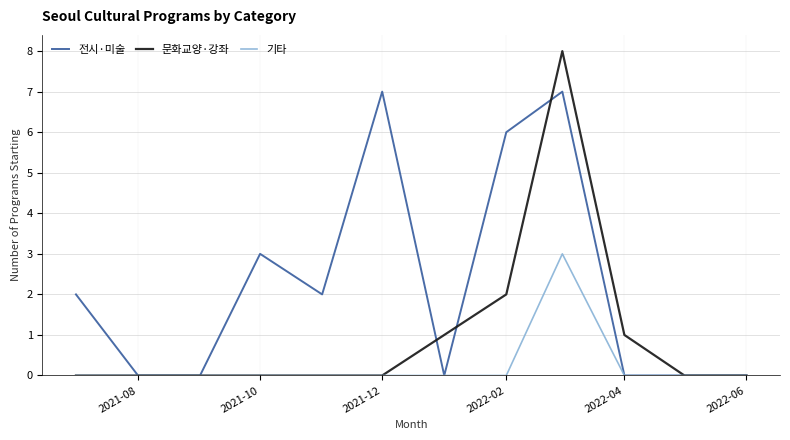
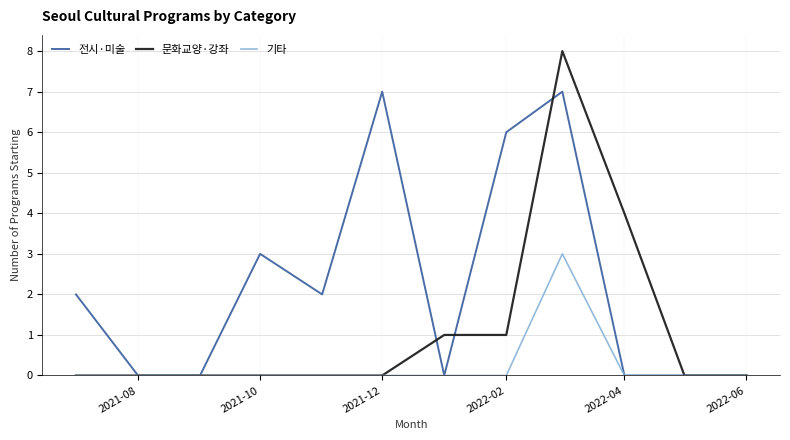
  {
    "전시·미술": {
      "2021-10": 3,
      "2021-12": 7,
      "2022-02": 6
    },
    "문화교양·강좌": {
-     "2022-02": 2,
-     "2022-04": 1
+     "2022-02": 1,
+     "2022-04": 4
    },
    "기타": {
      "2022-02": 0
    }
  }
